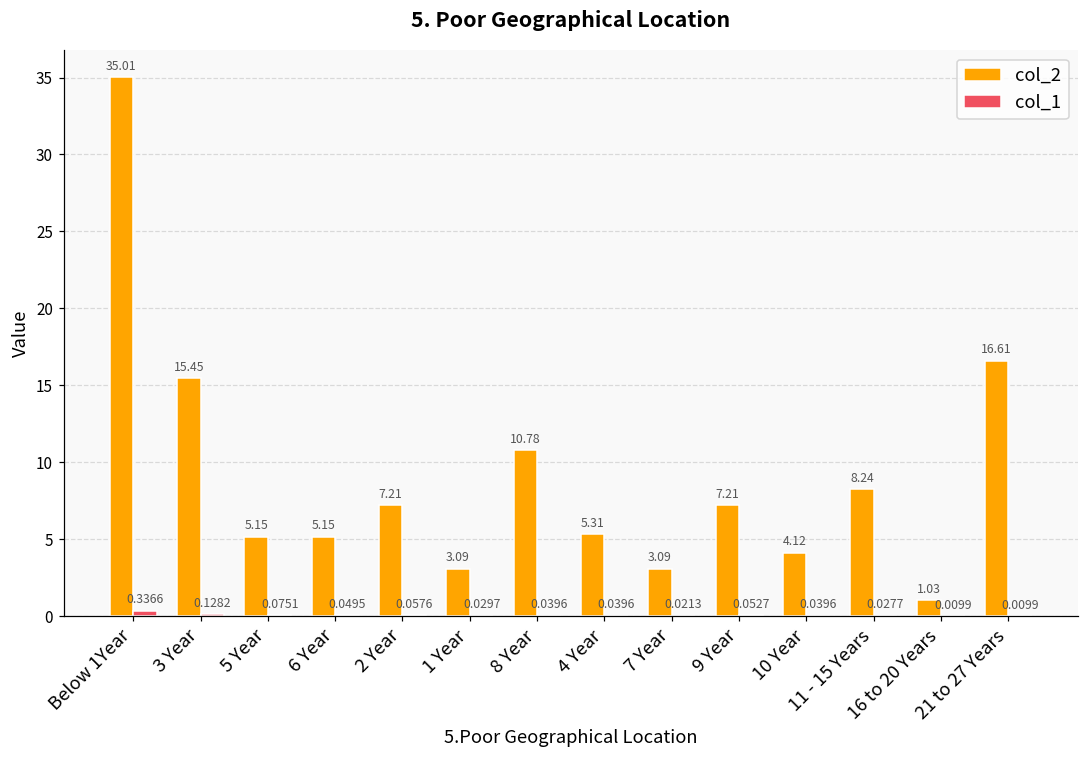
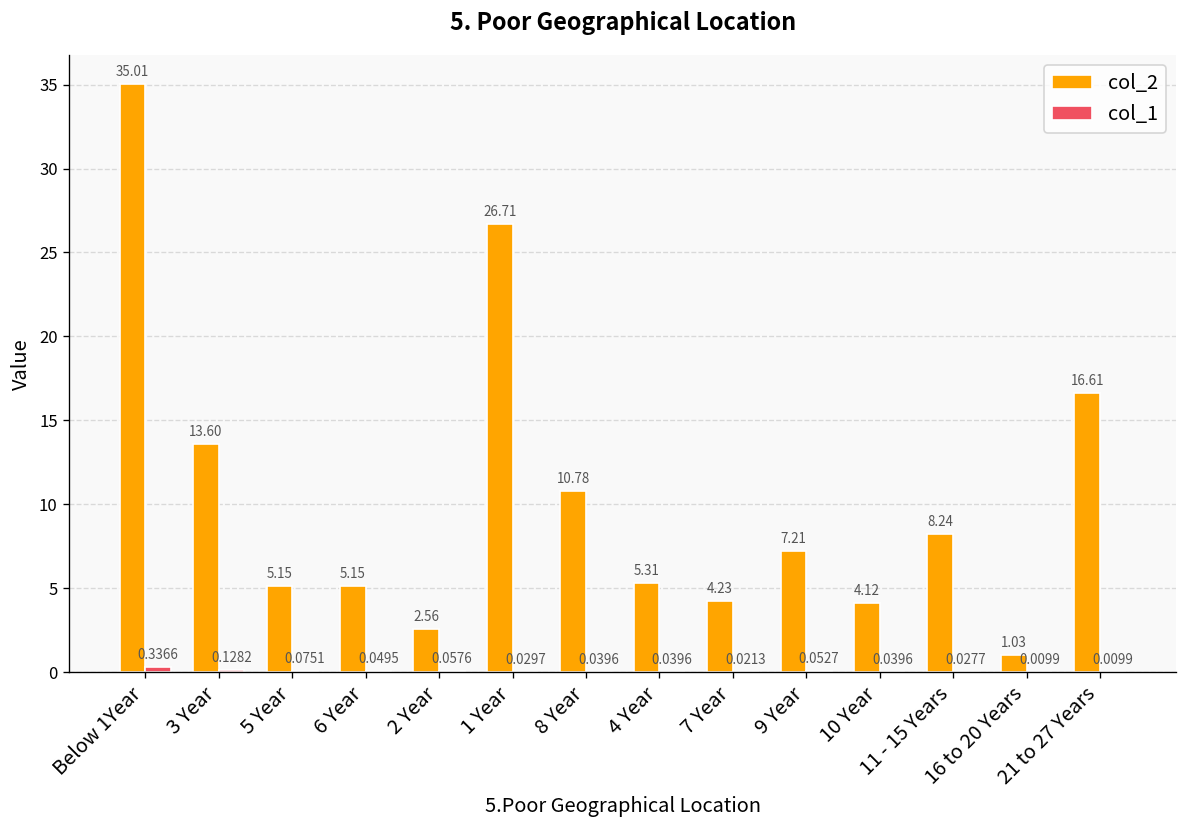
  {
    "col_2": {
      "Below 1Year": 35.01,
-     "3 Year": 15.45,
+     "3 Year": 13.60,
      "5 Year": 5.15,
      "6 Year": 5.15,
-     "2 Year": 7.21,
-     "1 Year": 3.09,
+     "2 Year": 2.56,
+     "1 Year": 26.71,
      "8 Year": 10.78,
      "4 Year": 5.31,
-     "7 Year": 3.09,
+     "7 Year": 4.23,
      "9 Year": 7.21,
      "10 Year": 4.12,
      "11 - 15 Years": 8.24,
      "16 to 20 Years": 1.03,
      "21 to 27 Years": 16.61
    },
    "col_1": {
      "Below 1Year": 0.3366,
      "3 Year": 0.1282,
      "5 Year": 0.0751,
      "6 Year": 0.0495,
      "2 Year": 0.0576,
      "1 Year": 0.0297,
      "8 Year": 0.0396,
      "4 Year": 0.0396,
      "7 Year": 0.0213,
      "9 Year": 0.0527,
      "10 Year": 0.0396,
      "11 - 15 Years": 0.0277,
      "16 to 20 Years": 0.0099,
      "21 to 27 Years": 0.0099
    }
  }
